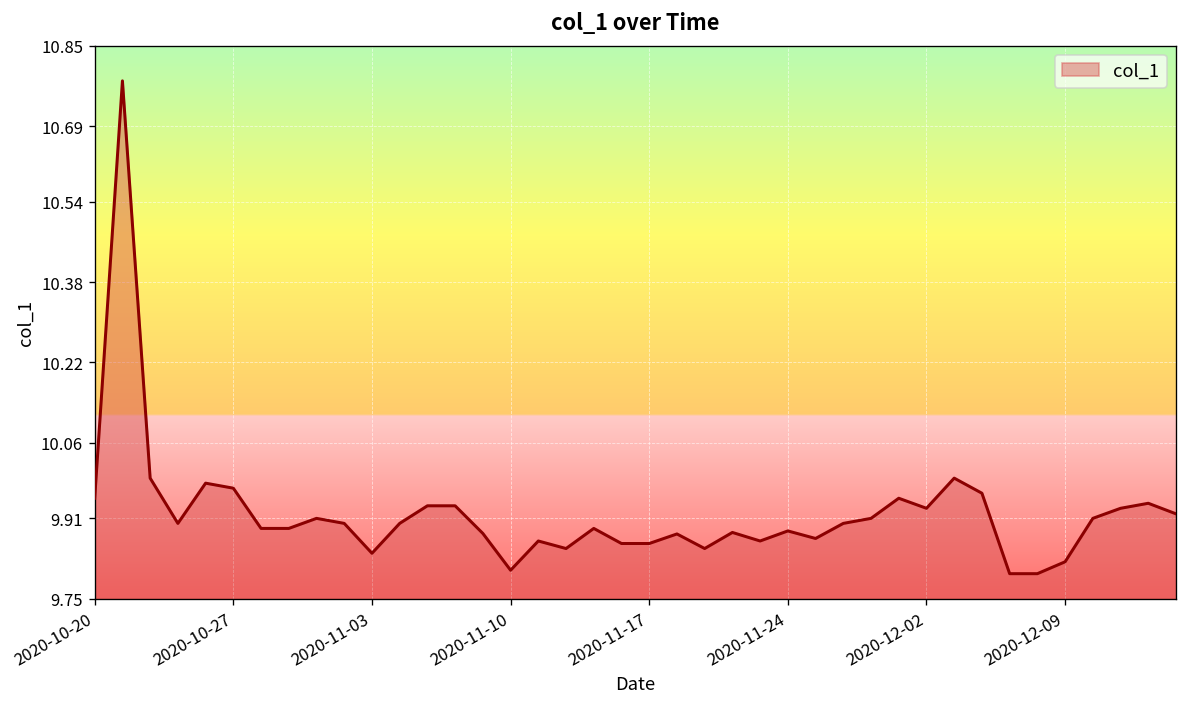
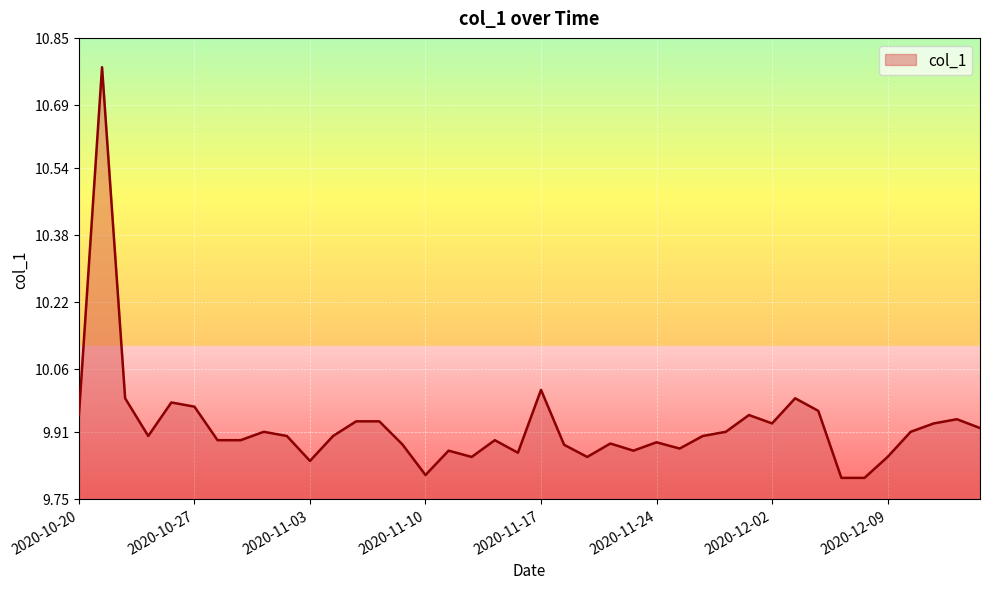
  {
    "2020-10-20": 9.95,
    "2020-10-27": 9.97,
    "2020-11-03": 9.84,
    "2020-11-10": 9.81,
-   "2020-11-17": 9.86,
+   "2020-11-17": 10.01,
    "2020-11-24": 9.89,
    "2020-12-02": 9.93,
-   "2020-12-09": 9.82
+   "2020-12-09": 9.85
  }
